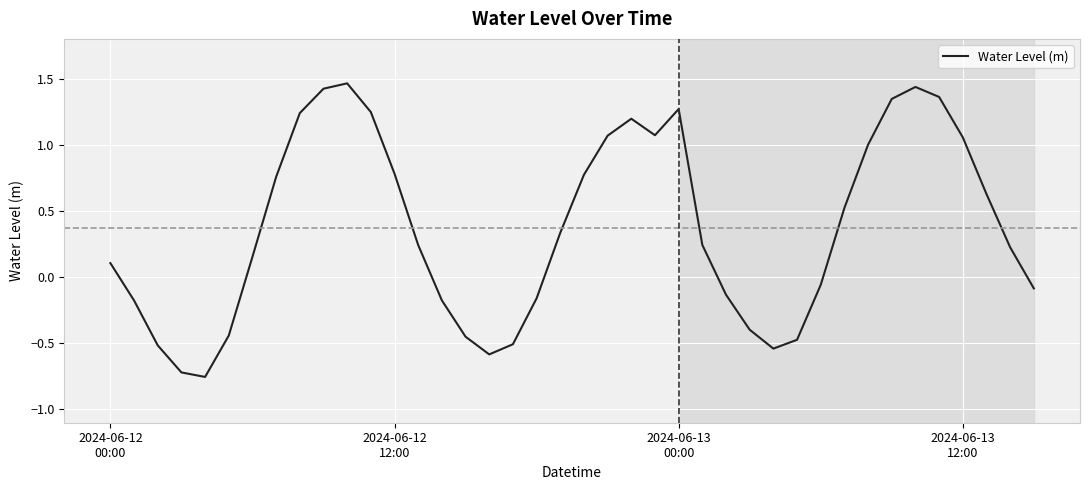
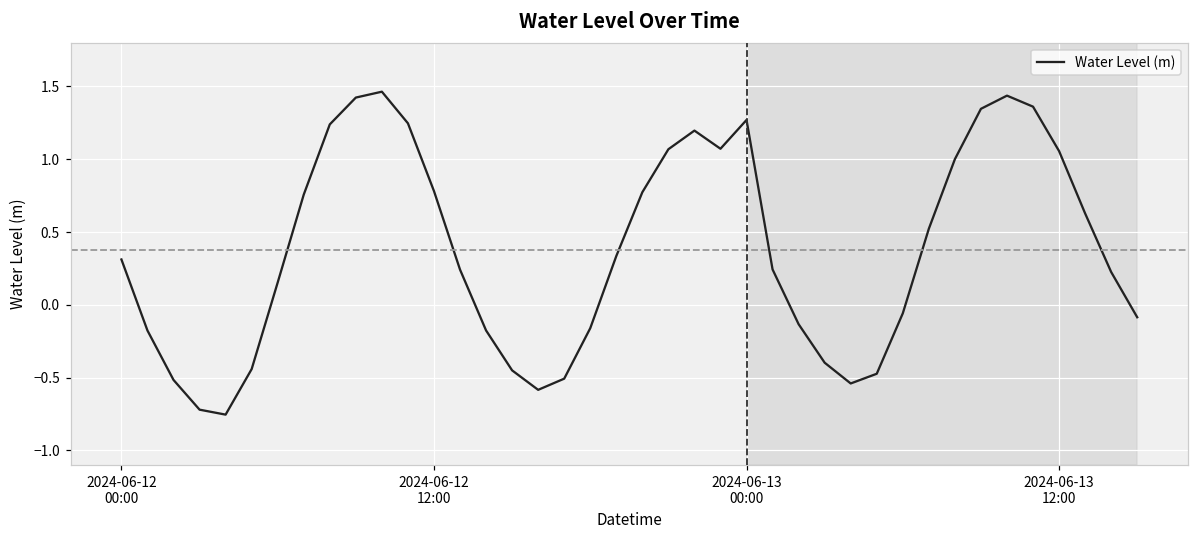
  {
-   "2024-06-12 00:00": 0.11,
+   "2024-06-12 00:00": 0.31,
    "2024-06-12 12:00": 0.78,
    "2024-06-13 00:00": 1.27,
    "2024-06-13 12:00": 1.06
  }
